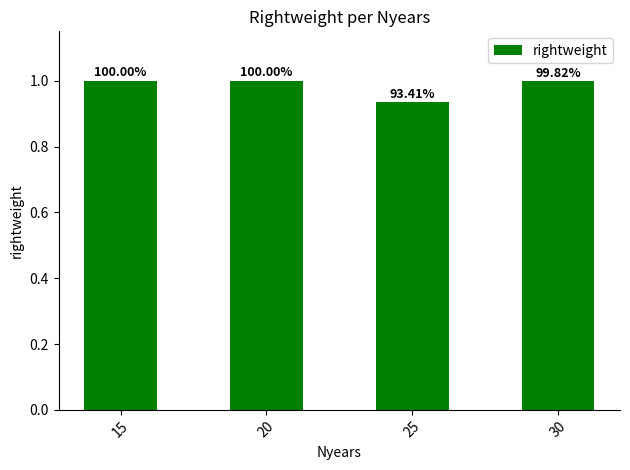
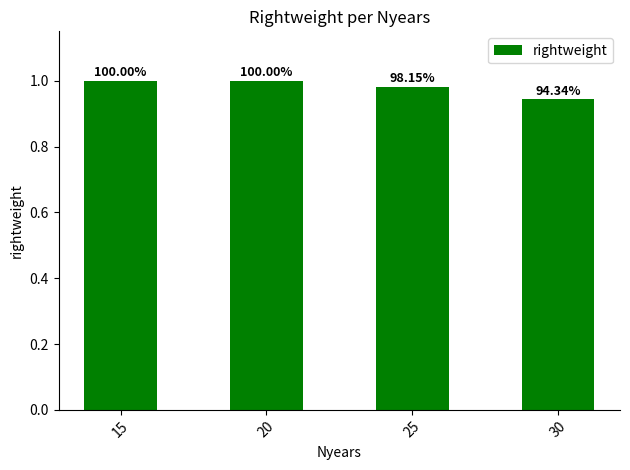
  {
    "15": "100.00%",
    "20": "100.00%",
-   "25": "93.41%",
-   "30": "99.82%"
+   "25": "98.15%",
+   "30": "94.34%"
  }
